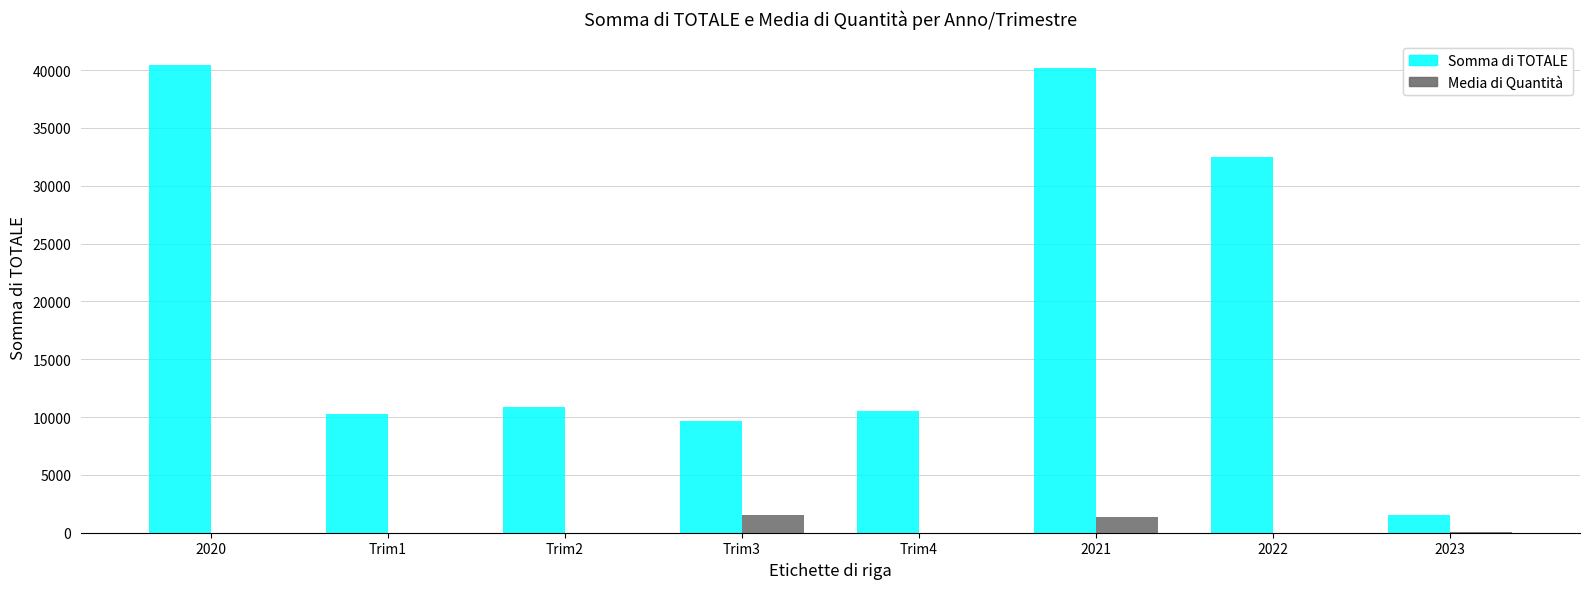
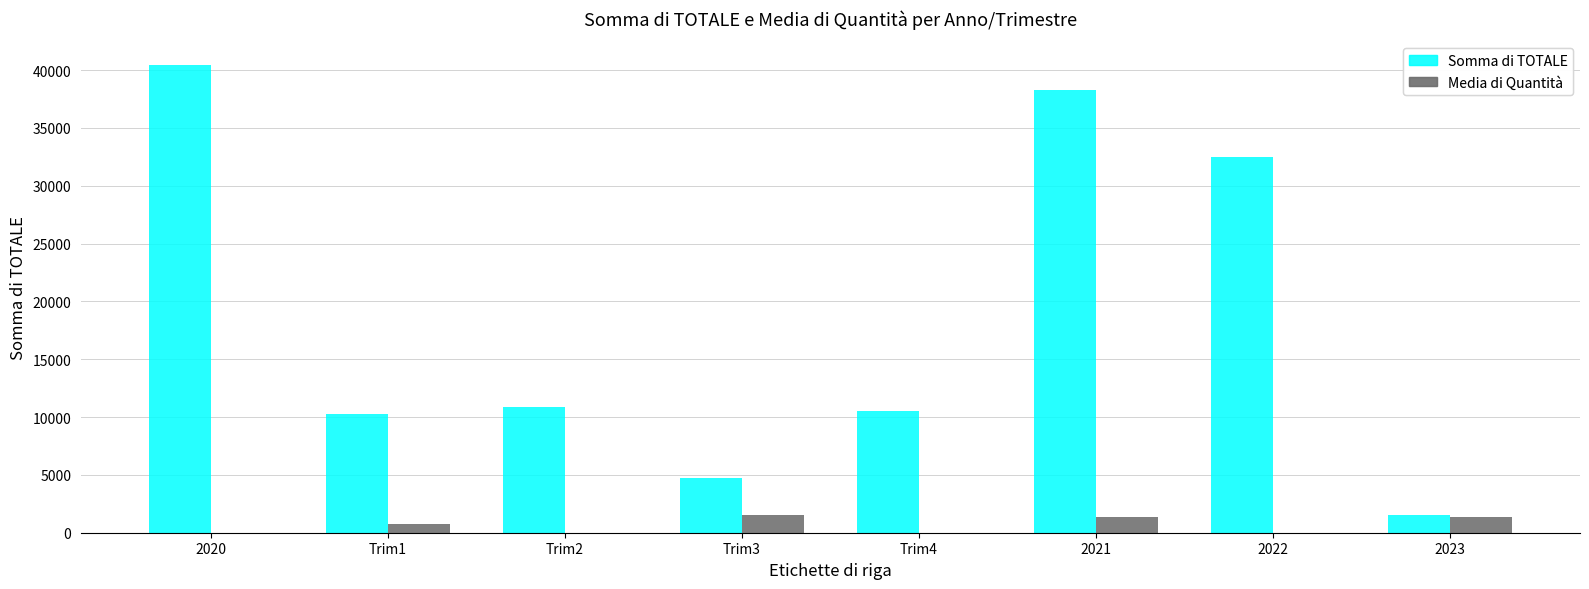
  {
    "Somma di TOTALE": {
      "2020": 40500,
      "Trim1": 10300,
      "Trim2": 10900,
-     "Trim3": 9600,
+     "Trim3": 4700,
      "Trim4": 10500,
-     "2021": 40200,
+     "2021": 38300,
      "2022": 32500,
      "2023": 1500
    },
    "Media di Quantità": {
-     "Trim1": 0,
+     "Trim1": 800,
      "Trim3": 1600,
      "2021": 1400,
-     "2023": 100
+     "2023": 1400
    }
  }
